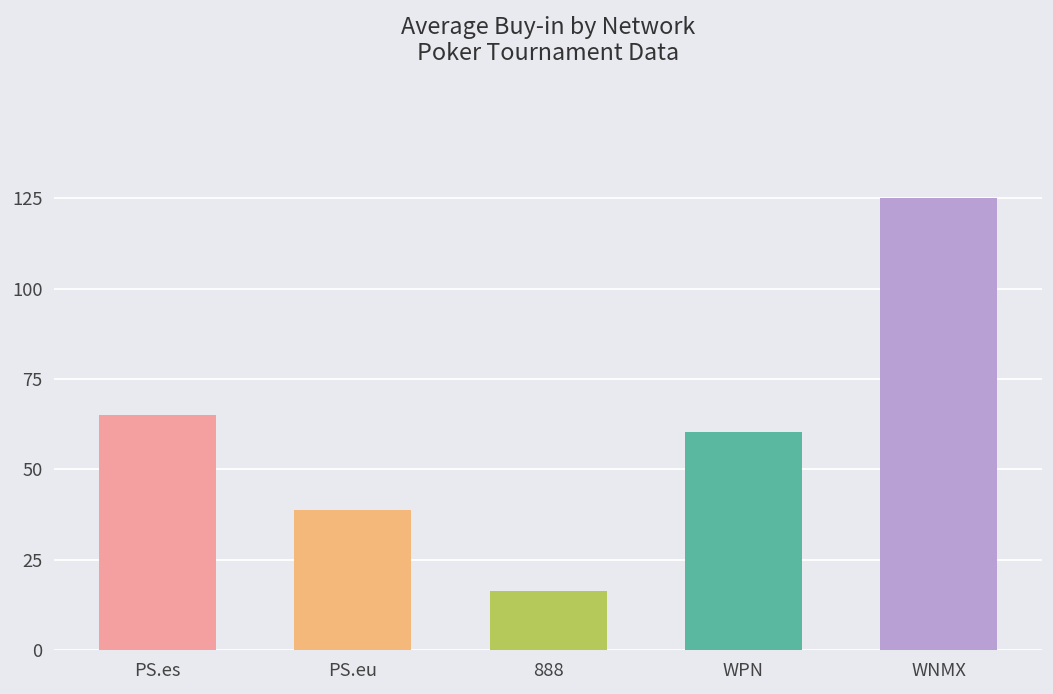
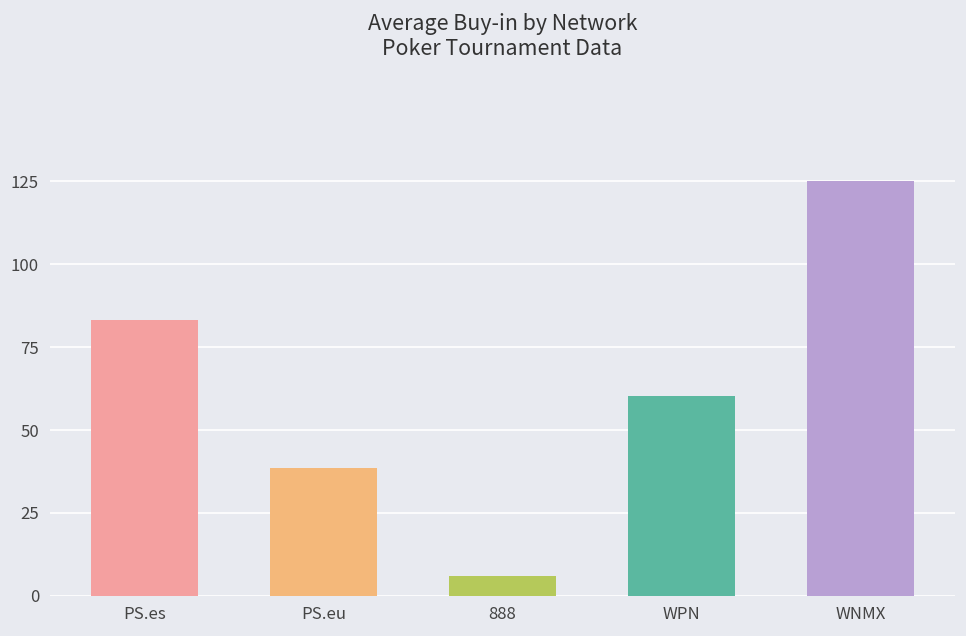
  {
-   "PS.es": 65,
+   "PS.es": 83,
    "PS.eu": 39,
-   "888": 16,
+   "888": 6,
    "WPN": 60,
    "WNMX": 125
  }
